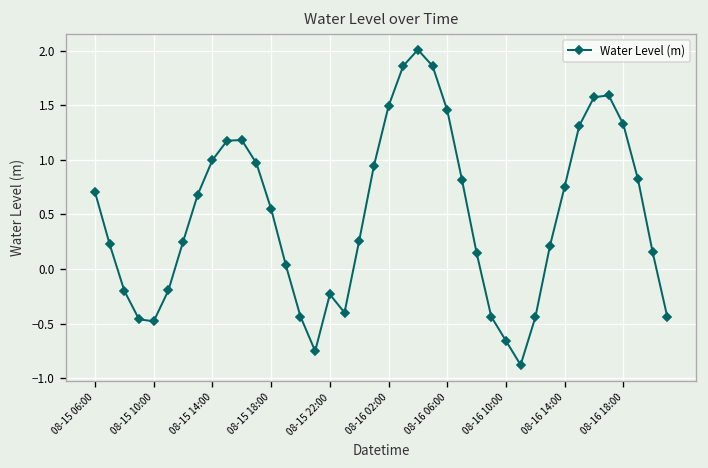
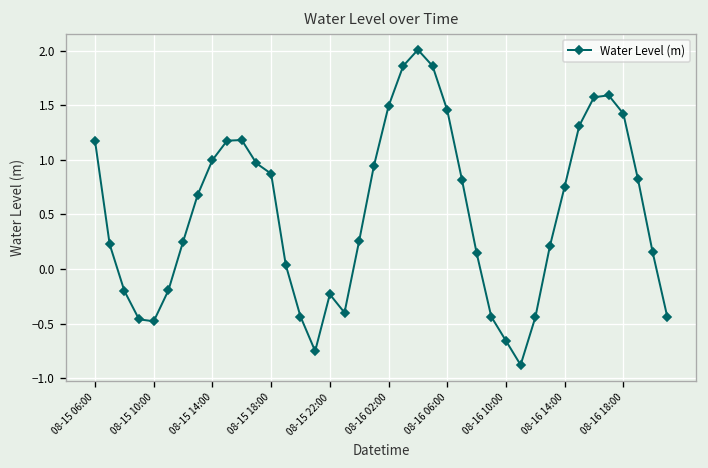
  {
-   "08-15 06:00": 0.7,
+   "08-15 06:00": 1.2,
    "08-15 10:00": -0.5,
    "08-15 14:00": 1.0,
-   "08-15 18:00": 0.6,
+   "08-15 18:00": 0.9,
    "08-15 22:00": -0.2,
    "08-16 02:00": 1.5,
    "08-16 06:00": 1.5,
    "08-16 10:00": -0.7,
    "08-16 14:00": 0.8,
-   "08-16 18:00": 1.3
+   "08-16 18:00": 1.4
  }
